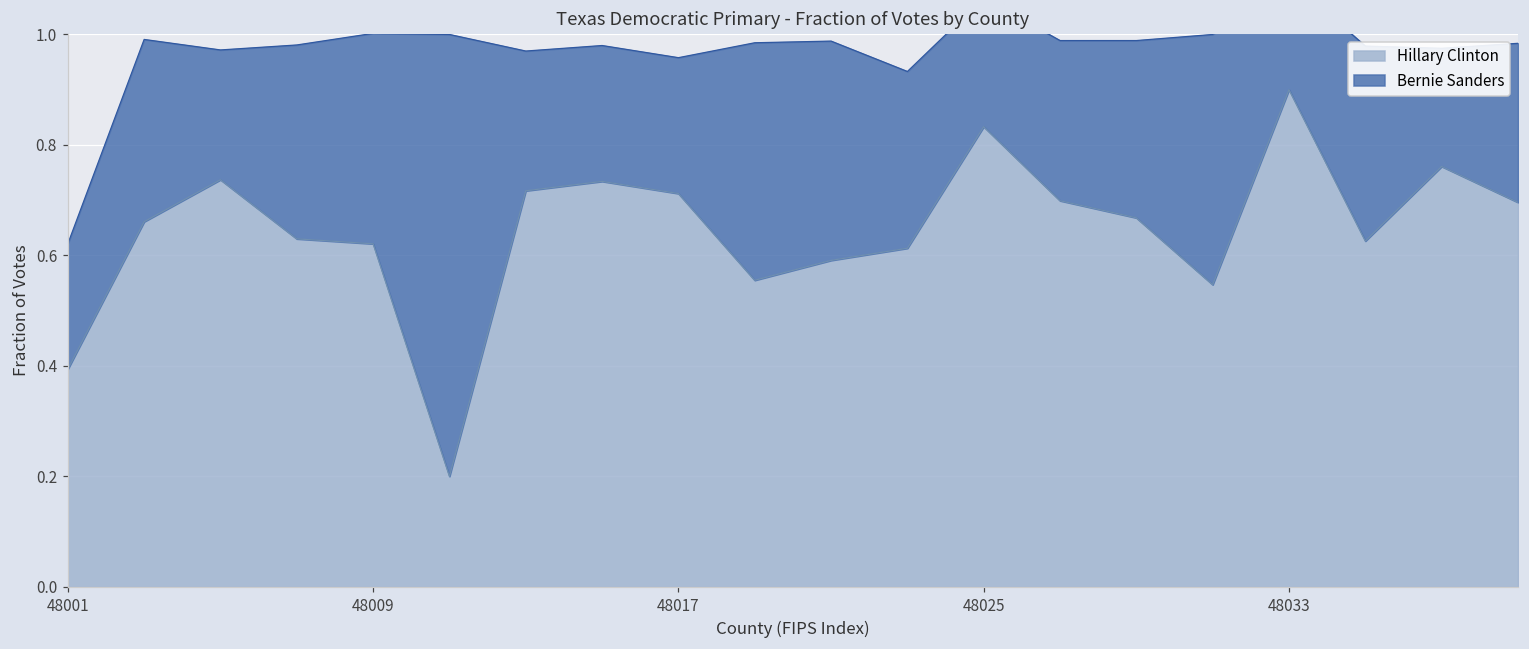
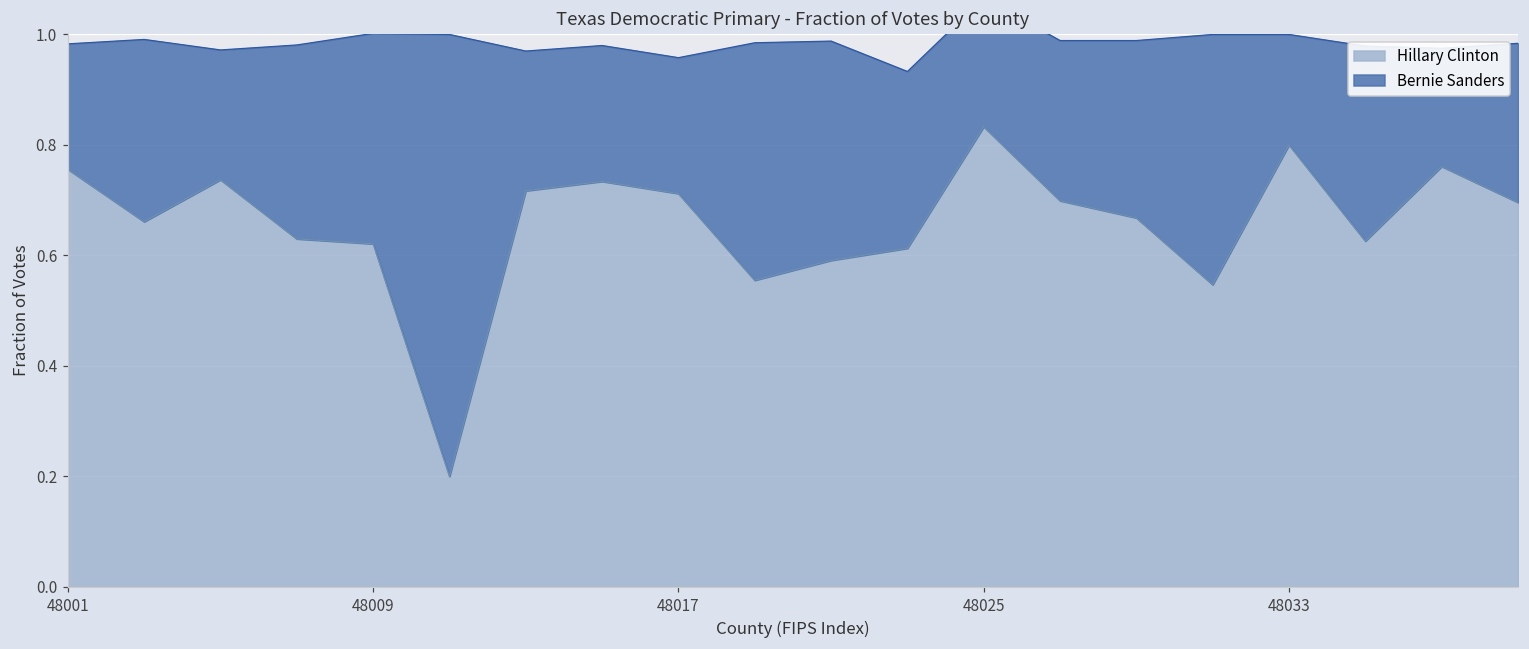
  {
    "Hillary Clinton": {
-     "48001": 0.39,
+     "48001": 0.76,
      "48009": 0.62,
      "48017": 0.71,
      "48025": 0.83,
-     "48033": 0.9
+     "48033": 0.8
    },
    "Bernie Sanders": {
      "48001": 0.23,
      "48009": 0.38,
      "48017": 0.25
    }
  }
